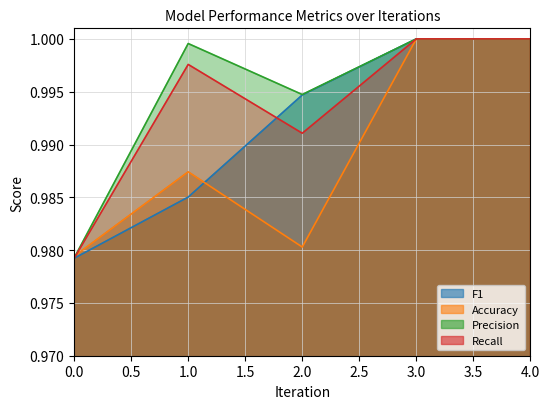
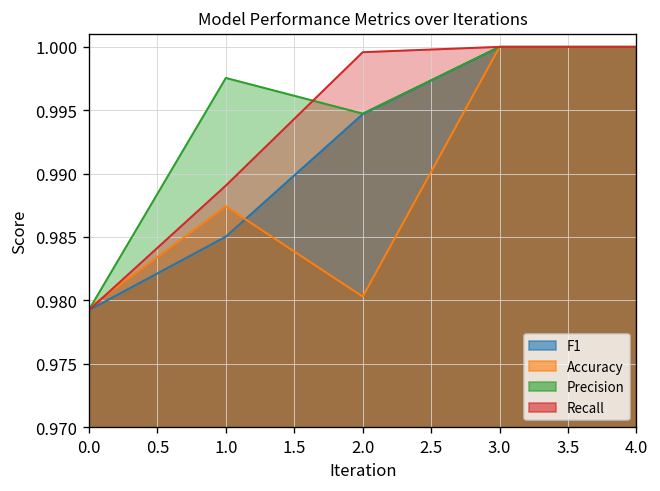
  {
    "F1": {
      "1.0": 0.9850
    },
    "Accuracy": {
      "1.0": 0.9874,
      "2.0": 0.9803
    },
    "Precision": {
-     "1.0": 0.9996
+     "1.0": 0.9975
    },
    "Recall": {
-     "1.0": 0.9976,
-     "2.0": 0.9911
+     "1.0": 0.9891,
+     "2.0": 0.9996
    }
  }
